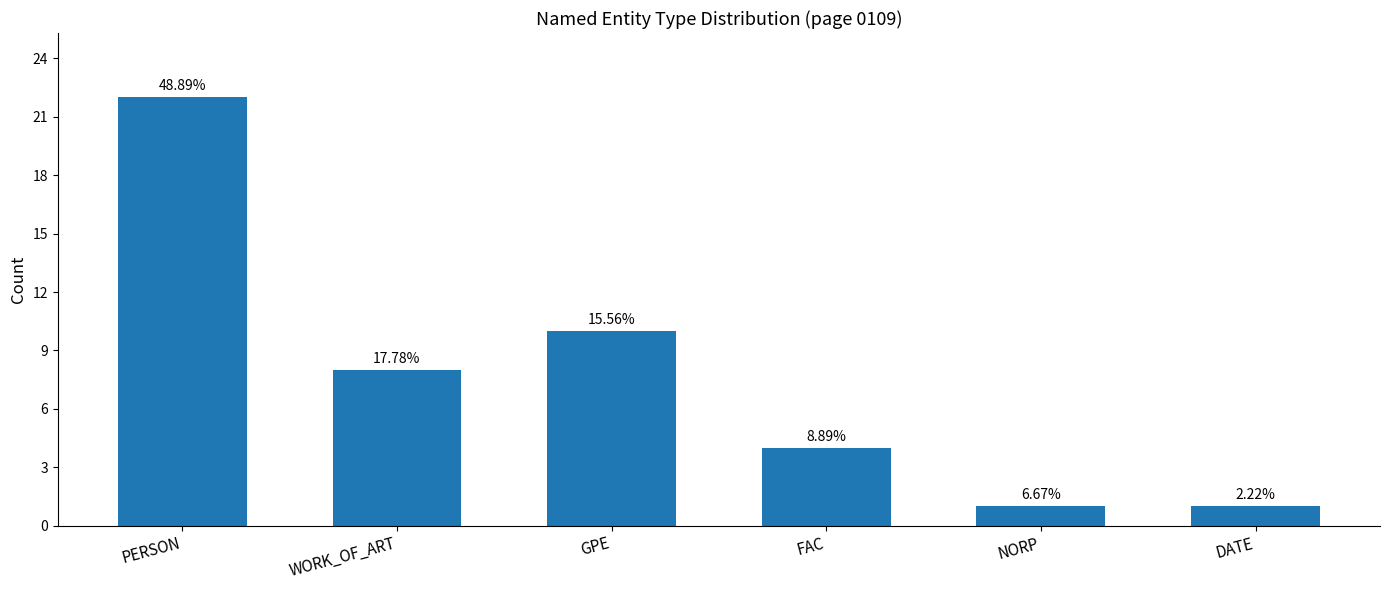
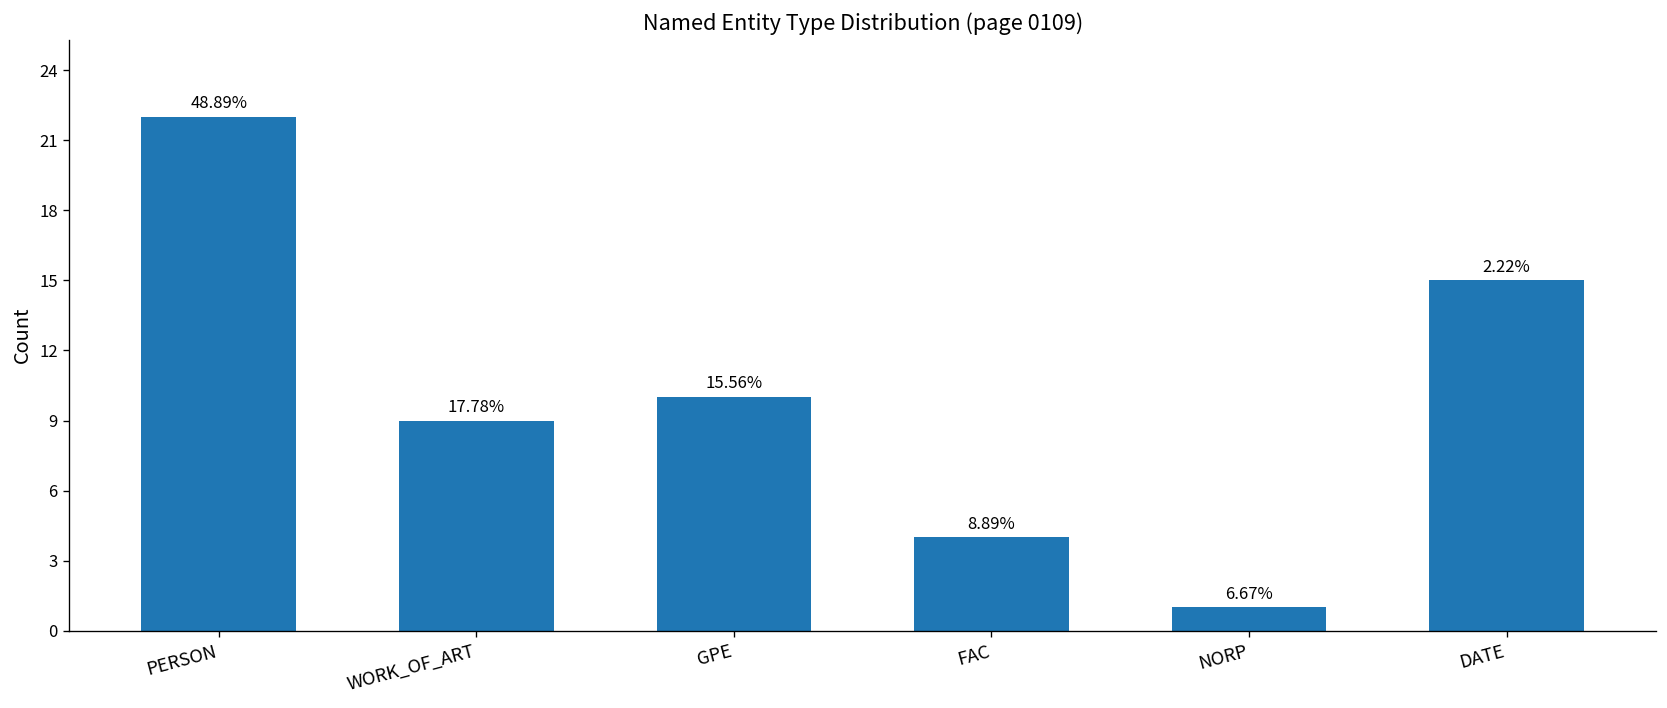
  {
-   "WORK_OF_ART": 8,
-   "DATE": 1
+   "WORK_OF_ART": 9,
+   "DATE": 15
  }
